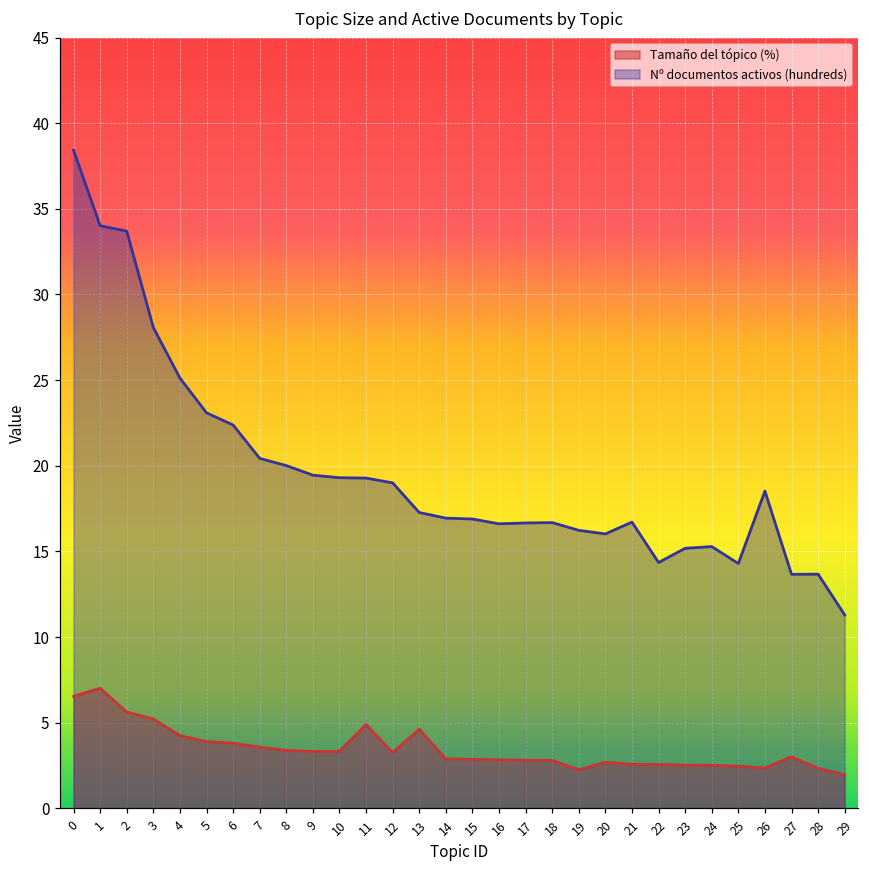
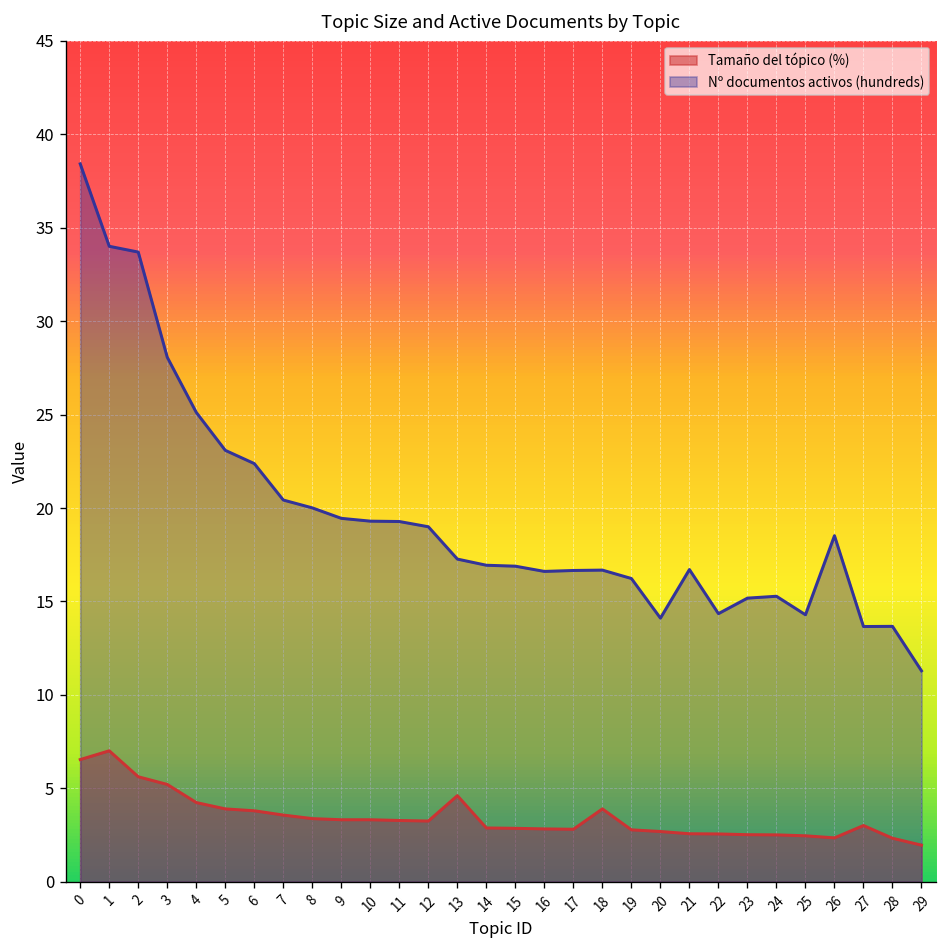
  {
    "Tamaño del tópico (%)": {
      "0": 6.5,
      "1": 7.0,
      "2": 5.6,
      "3": 5.2,
      "4": 4.2,
      "5": 3.9,
      "6": 3.8,
      "7": 3.6,
      "8": 3.4,
      "9": 3.3,
      "10": 3.3,
-     "11": 4.9,
+     "11": 3.3,
      "12": 3.3,
      "13": 4.6,
      "14": 2.9,
      "15": 2.9,
      "16": 2.8,
      "17": 2.8,
-     "18": 2.8,
-     "19": 2.3,
+     "18": 3.9,
+     "19": 2.8,
      "20": 2.7,
      "21": 2.6,
      "22": 2.6,
      "23": 2.5,
      "24": 2.5,
      "25": 2.5,
      "26": 2.4,
      "27": 3.0,
      "28": 2.3,
      "29": 2.0
    },
    "Nº documentos activos (hundreds)": {
      "0": 38.4,
      "1": 34.0,
      "2": 33.7,
      "3": 28.1,
      "4": 25.1,
      "5": 23.1,
      "6": 22.4,
      "7": 20.4,
      "8": 20.0,
      "9": 19.5,
      "10": 19.3,
      "11": 19.3,
      "12": 19.0,
      "13": 17.3,
      "14": 16.9,
      "15": 16.9,
      "16": 16.6,
      "17": 16.7,
      "18": 16.7,
      "19": 16.2,
-     "20": 16.0,
+     "20": 14.1,
      "21": 16.7,
      "22": 14.4,
      "23": 15.2,
      "24": 15.3,
      "25": 14.3,
      "26": 18.5,
      "27": 13.7,
      "28": 13.7,
      "29": 11.3
    }
  }
